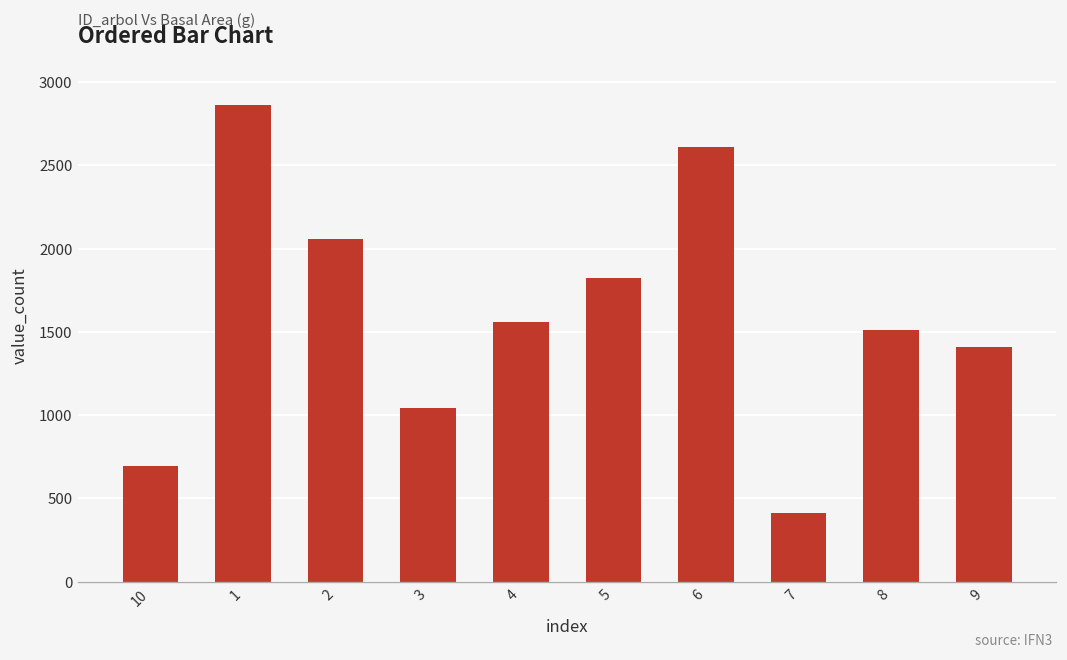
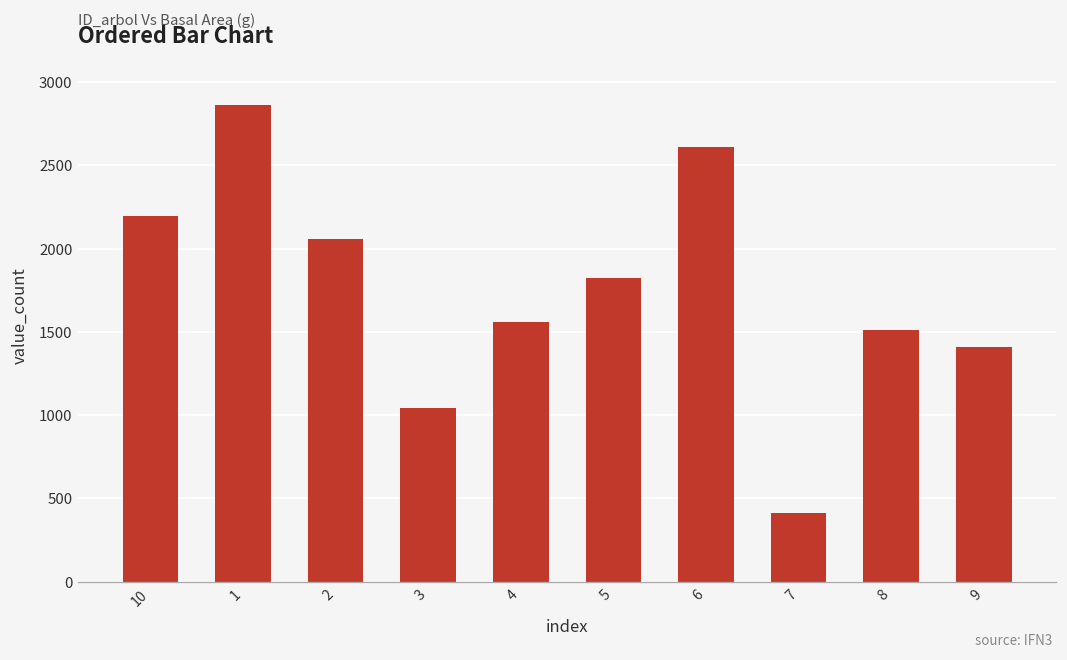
  {
-   "10": 690,
+   "10": 2200,
    "1": 2860,
    "2": 2060,
    "3": 1040,
    "4": 1560,
    "5": 1820,
    "6": 2610,
    "7": 410,
    "8": 1510,
    "9": 1410
  }
